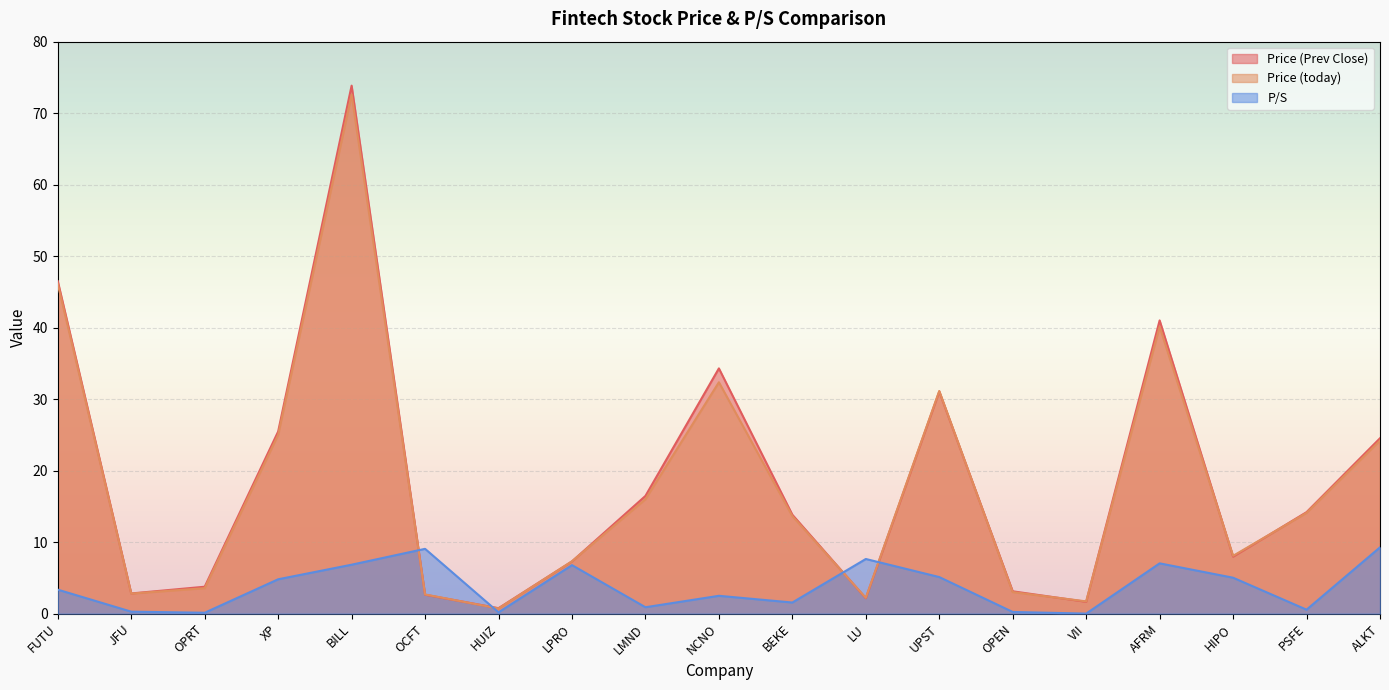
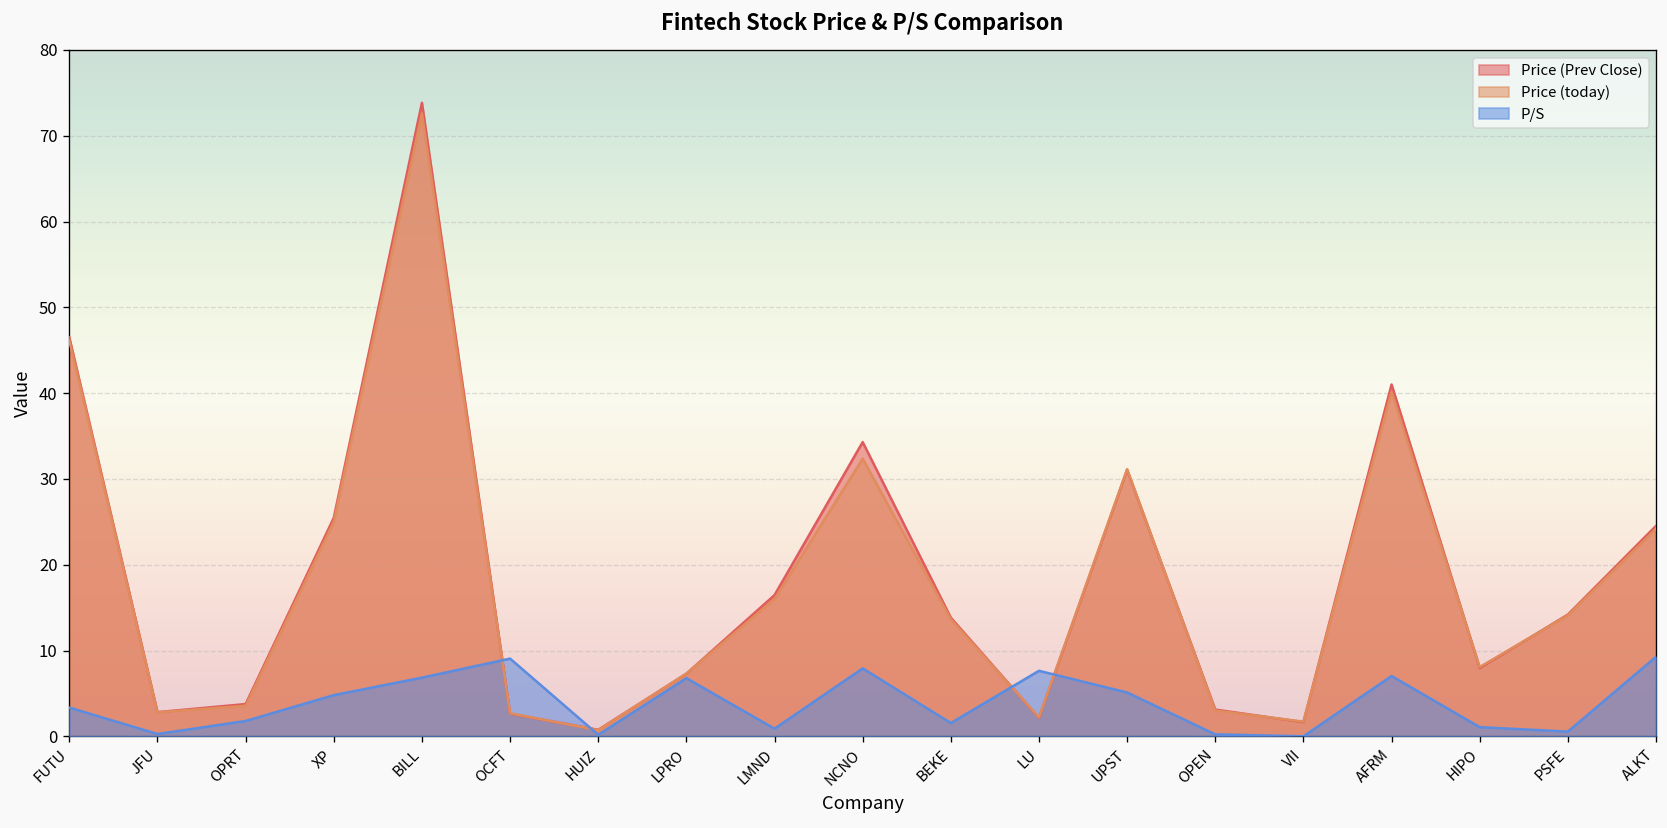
  {
    "P/S": {
      "FUTU": 3,
      "JFU": 0,
-     "OPRT": 0,
+     "OPRT": 2,
      "XP": 5,
      "BILL": 7,
      "OCFT": 9,
      "HUIZ": 0,
      "LPRO": 7,
      "LMND": 1,
-     "NCNO": 2,
+     "NCNO": 8,
      "BEKE": 2,
      "LU": 8,
      "UPST": 5,
      "OPEN": 0,
      "VII": 0,
      "AFRM": 7,
-     "HIPO": 5,
+     "HIPO": 1,
      "PSFE": 1,
      "ALKT": 9
    }
  }
